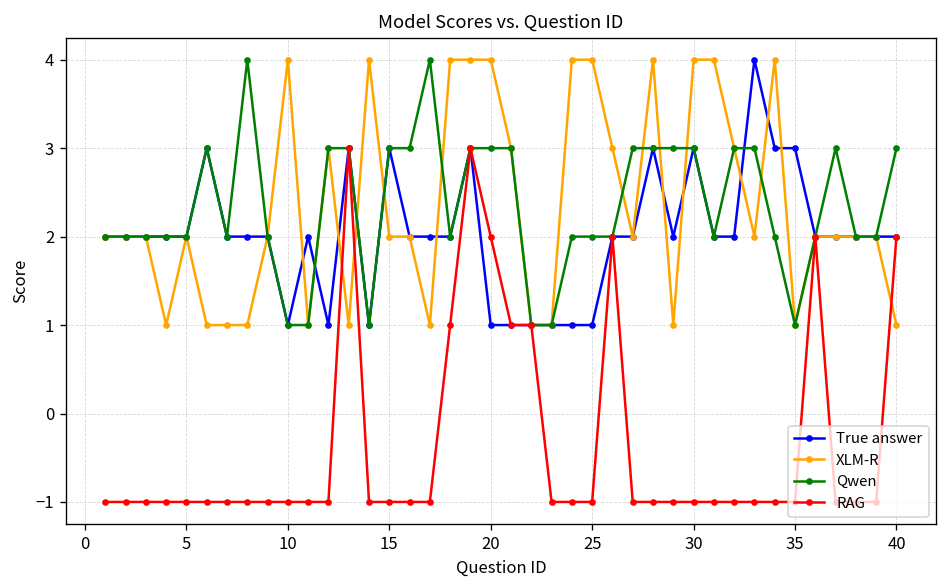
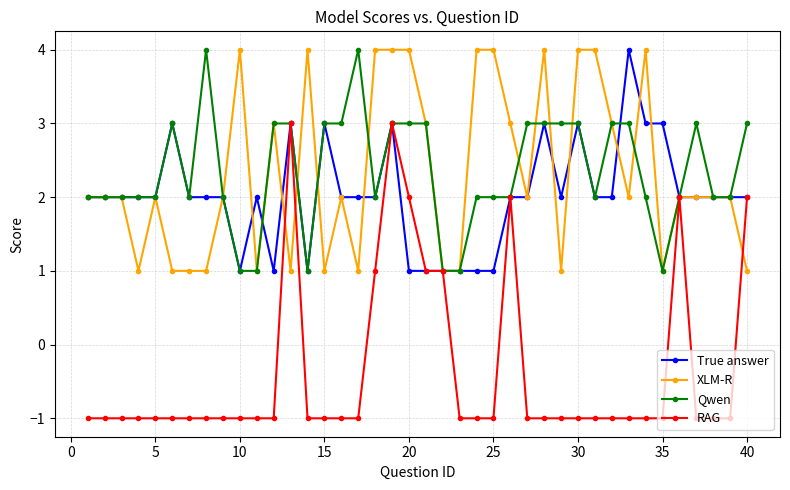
  {
    "True answer": {
      "20": 1,
      "25": 1,
      "35": 3
    },
    "XLM-R": {
      "10": 4,
-     "15": 2,
+     "15": 1,
      "20": 4,
      "25": 4,
      "30": 4,
      "40": 1
    },
    "Qwen": {
      "20": 3,
      "25": 2,
      "40": 3
    },
    "RAG": {
      "5": -1,
      "10": -1,
      "15": -1,
      "20": 2,
      "25": -1,
      "30": -1
    }
  }
